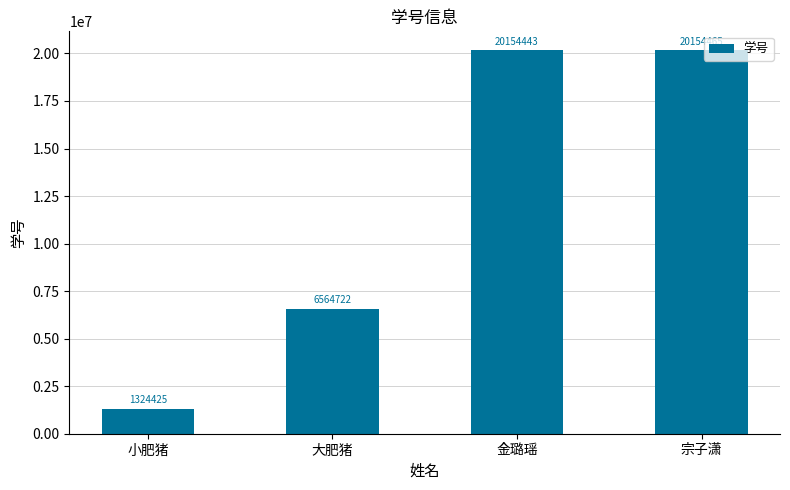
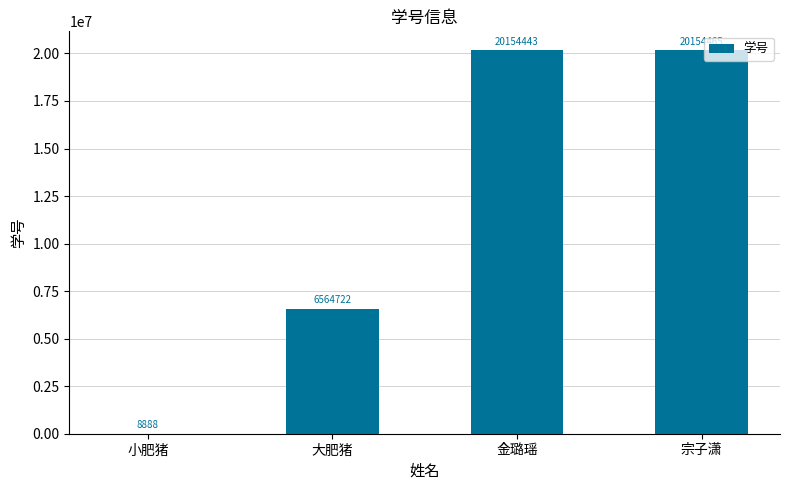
  {
-   "小肥猪": 1324425,
+   "小肥猪": 8888,
    "大肥猪": 6564722,
    "金璐瑶": 20154443
  }
